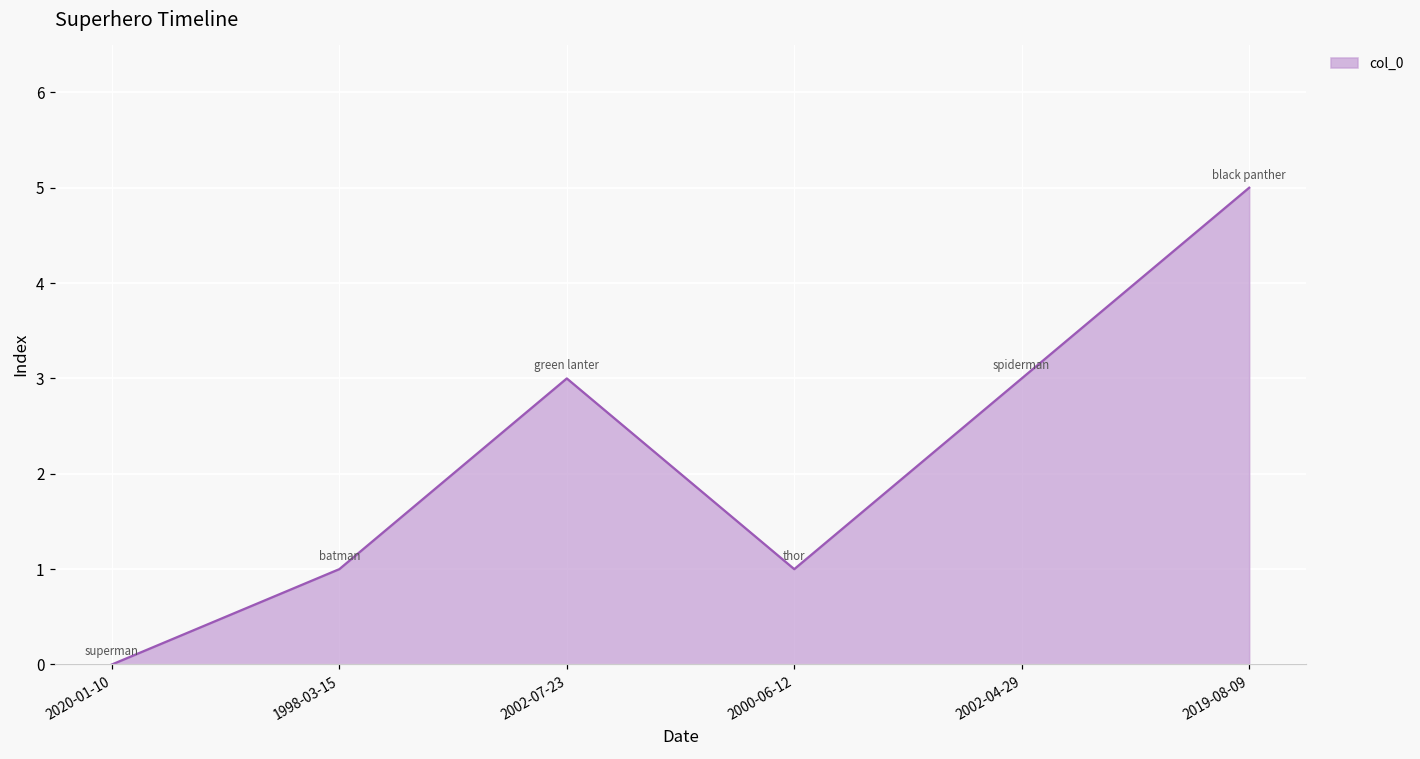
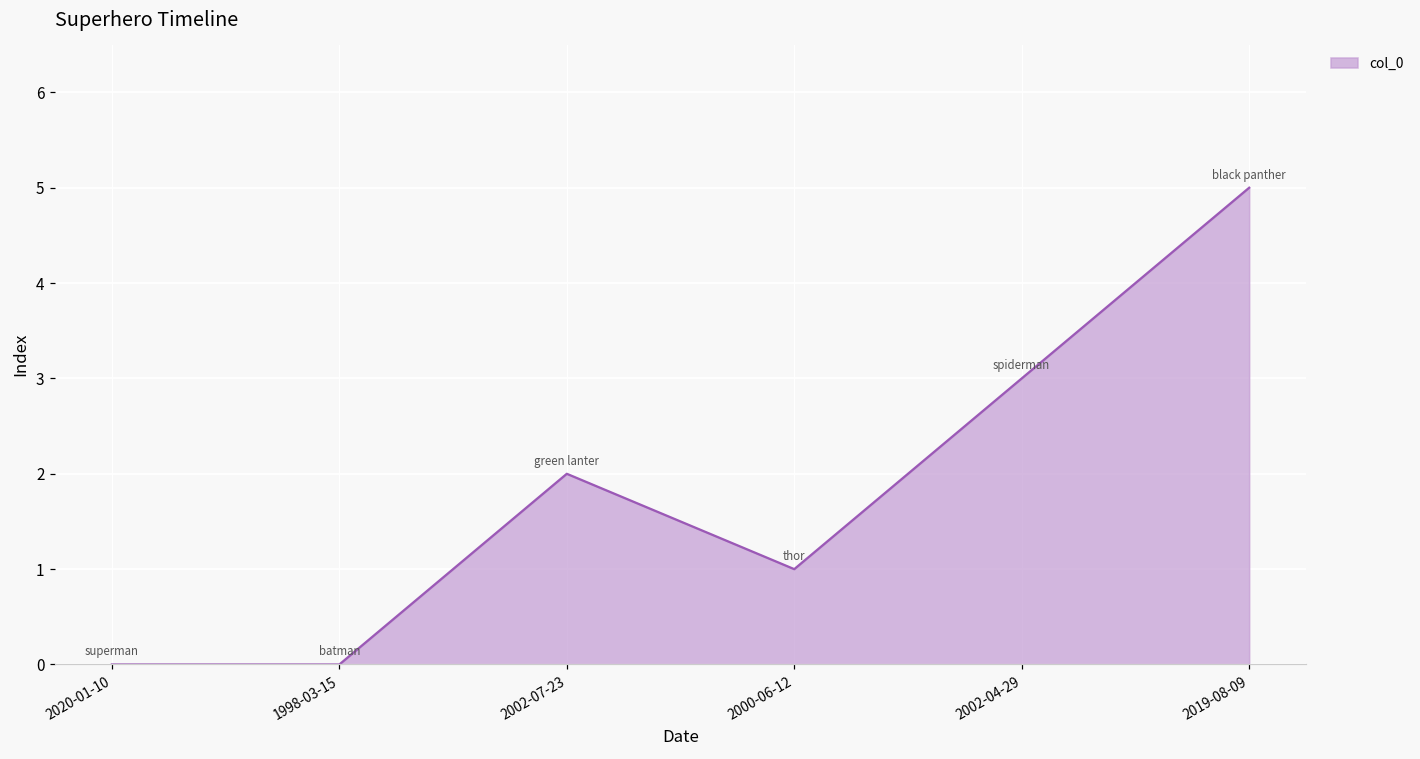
  {
    "2020-01-10": 0,
-   "1998-03-15": 1,
-   "2002-07-23": 3,
+   "1998-03-15": 0,
+   "2002-07-23": 2,
    "2000-06-12": 1,
    "2002-04-29": 3,
    "2019-08-09": 5
  }
